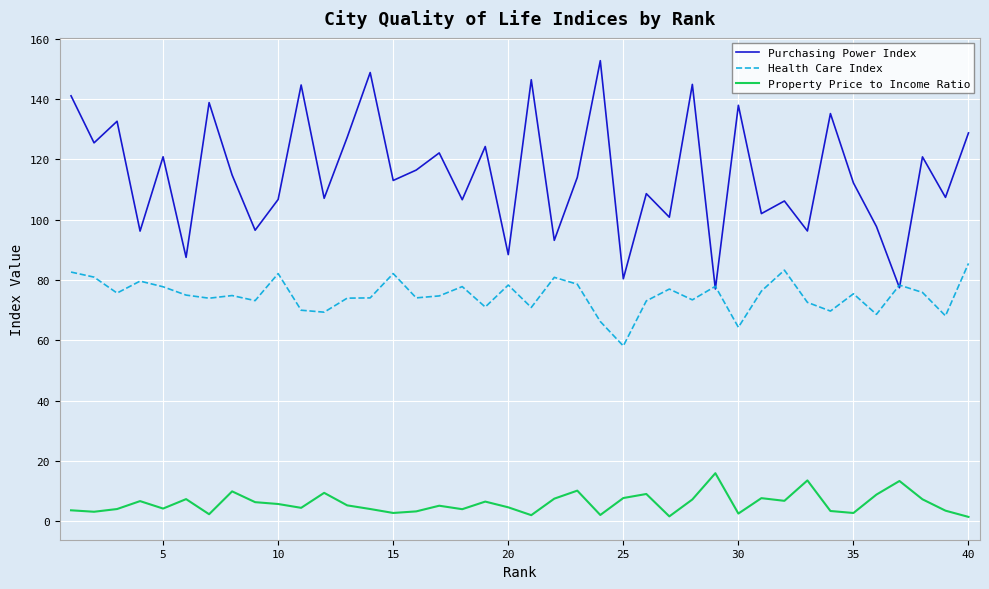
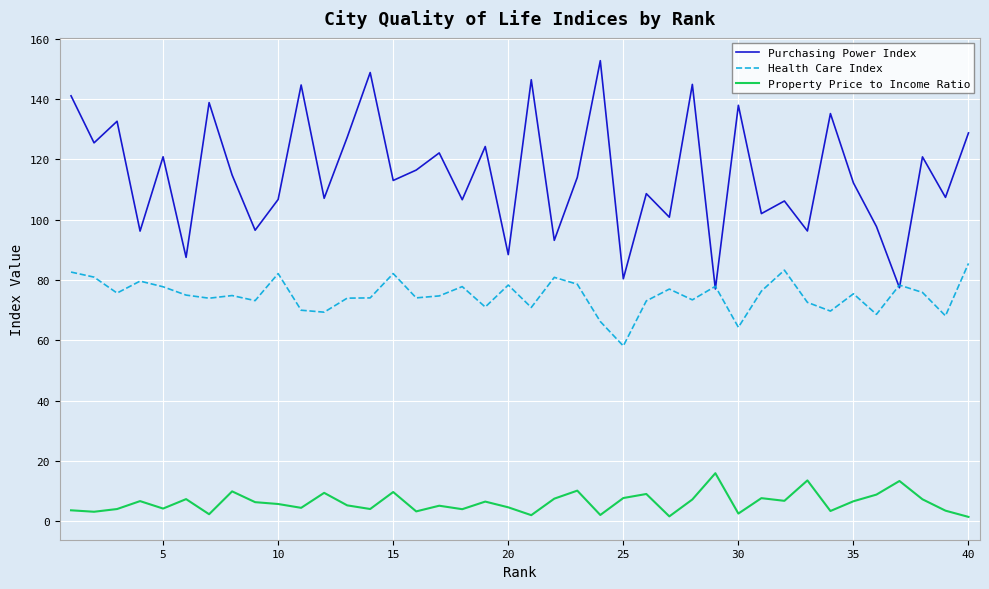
  {
    "Purchasing Power Index": {
      "5": 121,
      "10": 107,
      "15": 113,
      "20": 88,
      "25": 80,
      "30": 138,
      "35": 112,
      "40": 129
    },
    "Health Care Index": {
      "5": 78,
      "10": 82,
      "15": 82,
      "20": 78,
      "25": 58,
      "30": 64,
      "35": 75,
      "40": 85
    },
    "Property Price to Income Ratio": {
      "5": 4,
      "10": 6,
-     "15": 3,
+     "15": 10,
      "20": 5,
      "25": 8,
      "30": 3,
-     "35": 3,
+     "35": 7,
      "40": 1
    }
  }
